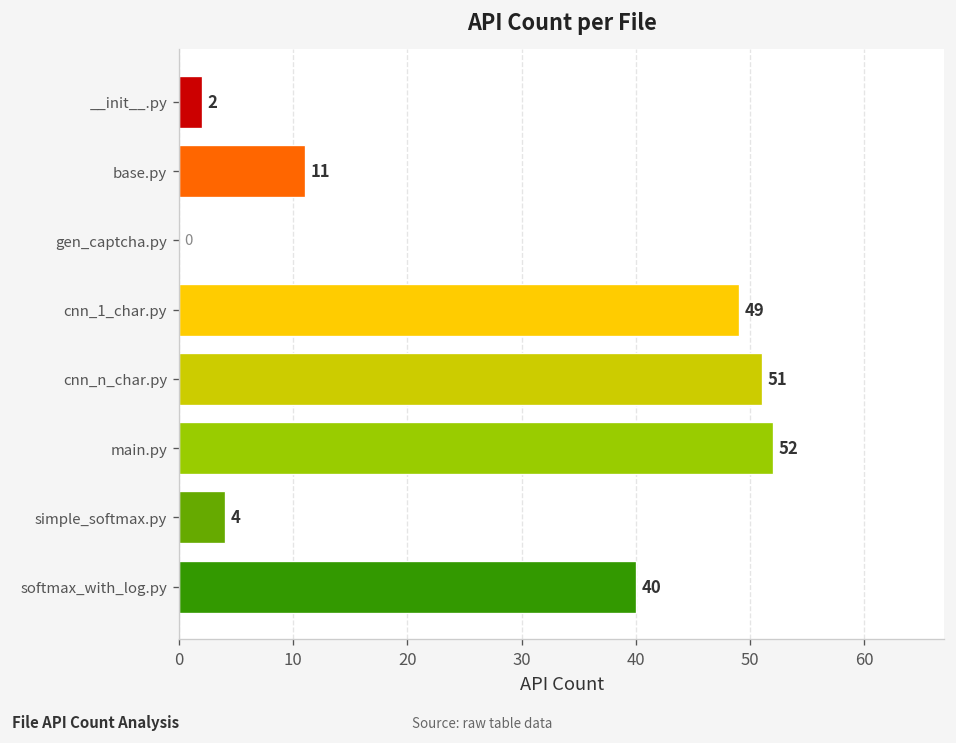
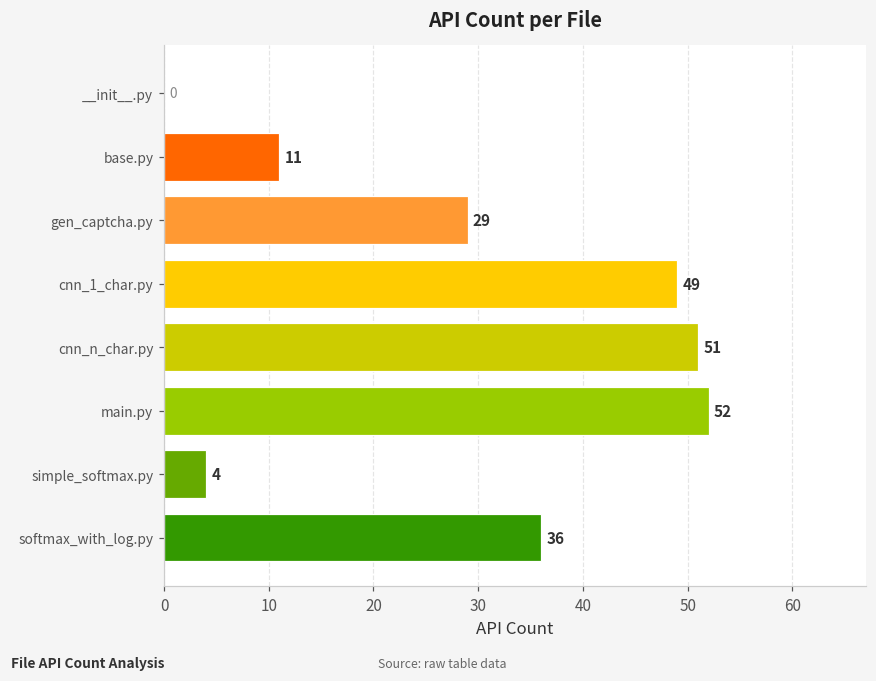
  {
-   "__init__.py": 2,
+   "__init__.py": 0,
    "base.py": 11,
-   "gen_captcha.py": 0,
+   "gen_captcha.py": 29,
    "cnn_1_char.py": 49,
    "cnn_n_char.py": 51,
    "main.py": 52,
    "simple_softmax.py": 4,
-   "softmax_with_log.py": 40
+   "softmax_with_log.py": 36
  }
